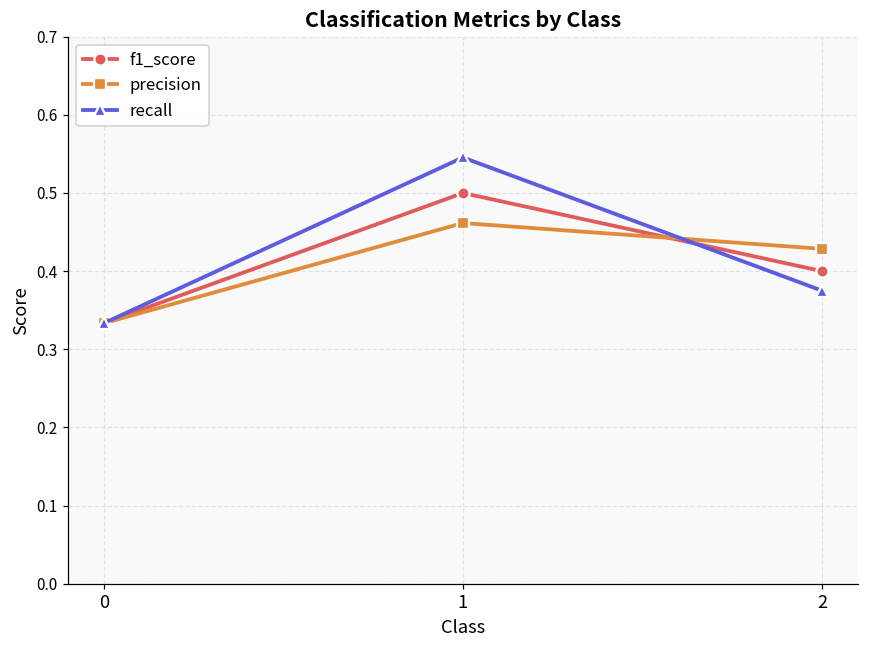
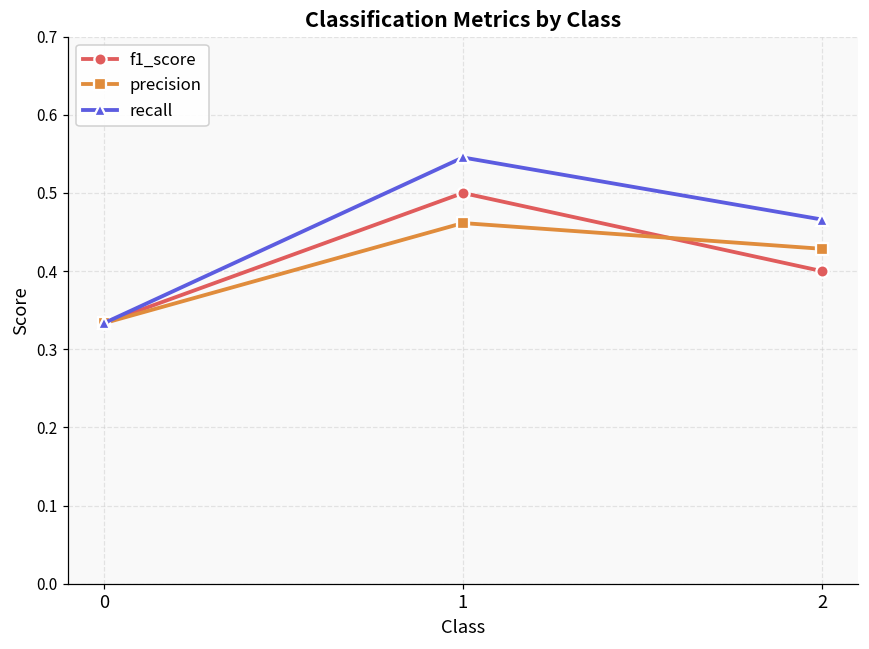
  {
    "recall": {
      "1": 0.55,
-     "2": 0.38
+     "2": 0.47
    }
  }
